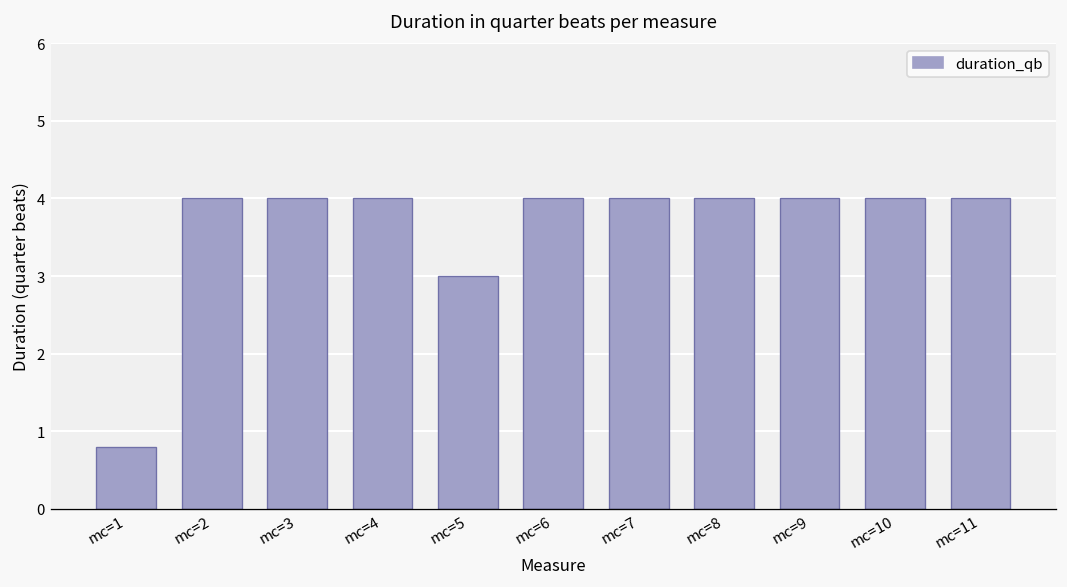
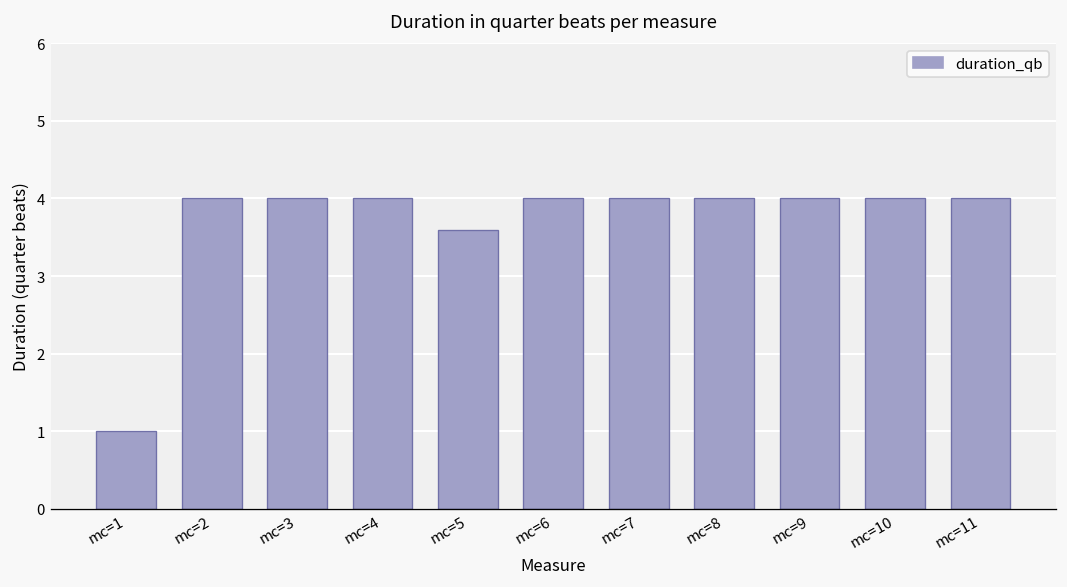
  {
-   "mc=1": 0.8,
+   "mc=1": 1.0,
    "mc=2": 4.0,
    "mc=3": 4.0,
    "mc=4": 4.0,
-   "mc=5": 3.0,
+   "mc=5": 3.6,
    "mc=6": 4.0,
    "mc=7": 4.0,
    "mc=8": 4.0,
    "mc=9": 4.0,
    "mc=10": 4.0,
    "mc=11": 4.0
  }
